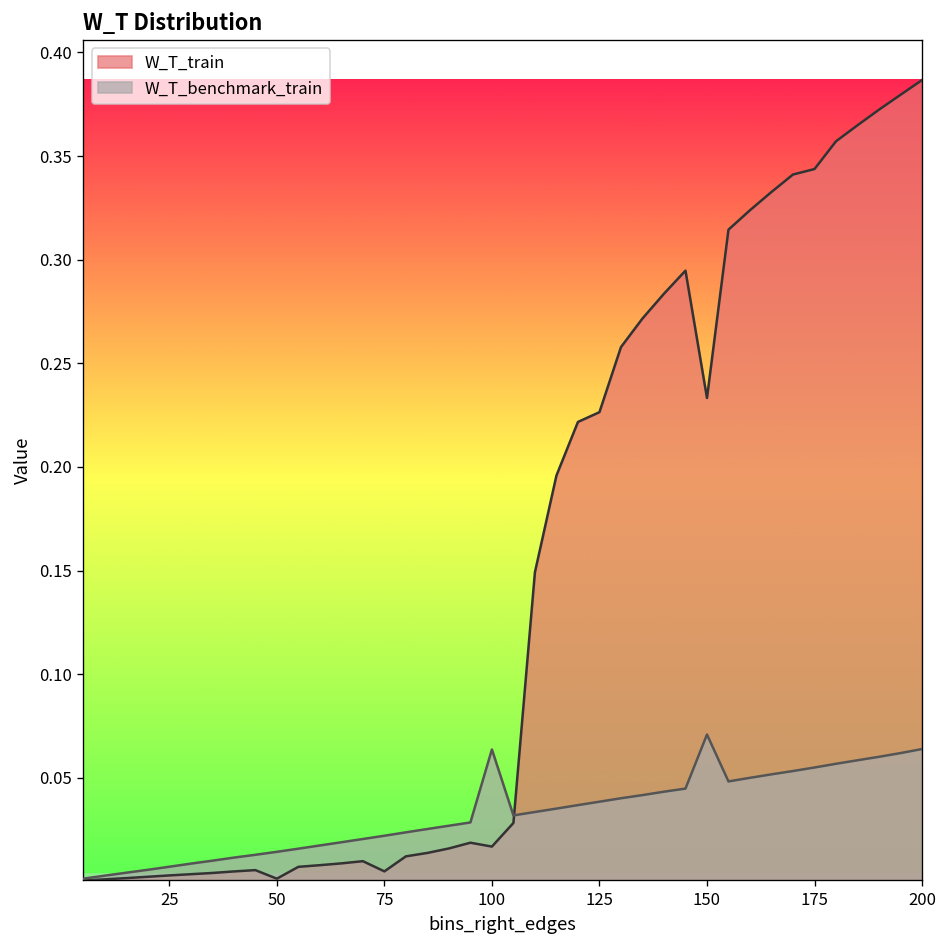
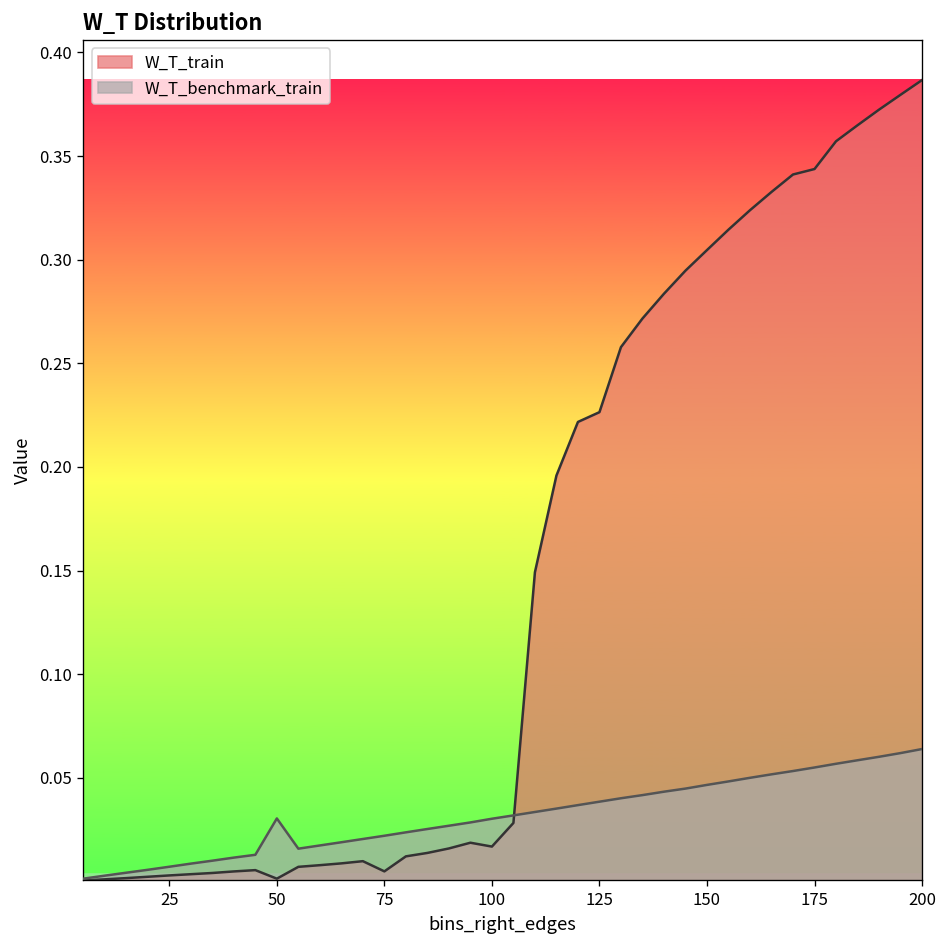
  {
    "W_T_train": {
      "75": 0.005,
      "100": 0.017,
      "125": 0.226,
-     "150": 0.233,
+     "150": 0.305,
      "175": 0.344,
      "200": 0.387
    },
    "W_T_benchmark_train": {
      "25": 0.007,
-     "50": 0.014,
+     "50": 0.030,
      "75": 0.022,
-     "100": 0.064,
+     "100": 0.030,
      "125": 0.038,
-     "150": 0.071,
+     "150": 0.047,
      "175": 0.055,
      "200": 0.064
    }
  }
